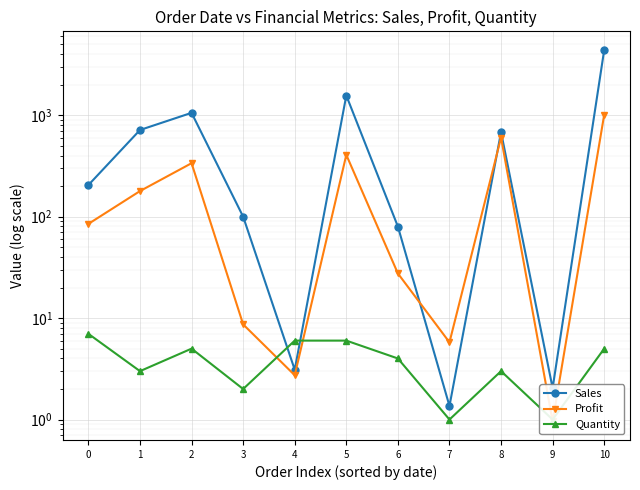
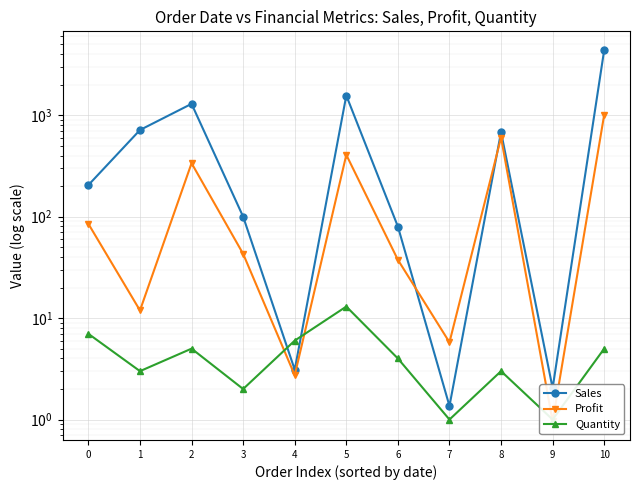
  {
    "Sales": {
      "0": 210,
      "1": 700,
-     "2": 1100,
+     "2": 1300,
      "3": 100,
      "4": 3,
      "5": 1600,
      "6": 80,
      "7": 1.4,
      "8": 700,
      "10": 4400
    },
    "Profit": {
      "0": 80,
-     "1": 180,
+     "1": 12,
      "2": 340,
-     "3": 9,
+     "3": 43,
      "4": 2.7,
      "5": 410,
-     "6": 28,
+     "6": 38,
      "7": 6,
      "8": 600,
      "10": 1000
    },
    "Quantity": {
      "0": 7,
      "1": 3,
      "2": 5,
      "3": 2,
      "4": 6,
-     "5": 6,
+     "5": 13,
      "6": 4,
      "7": 1,
      "8": 3,
      "10": 5
    }
  }
